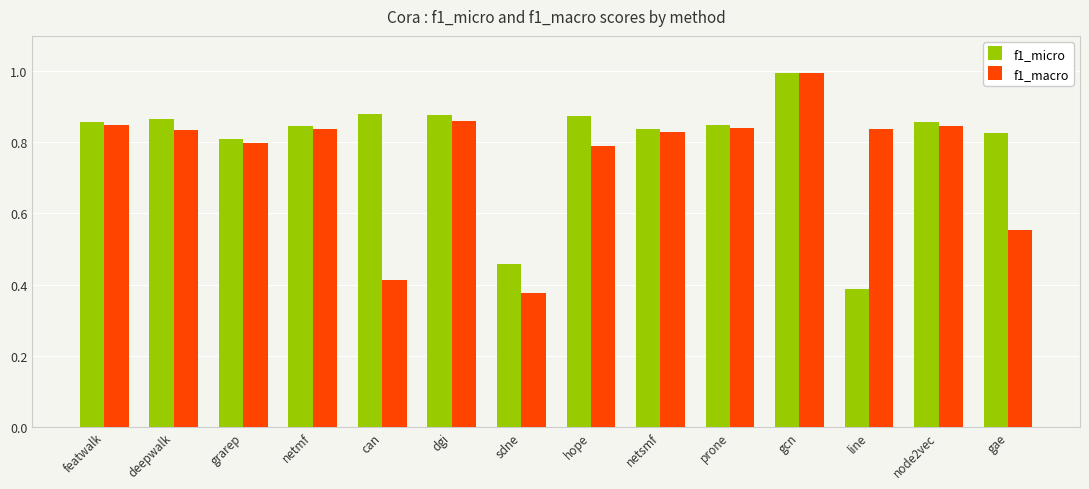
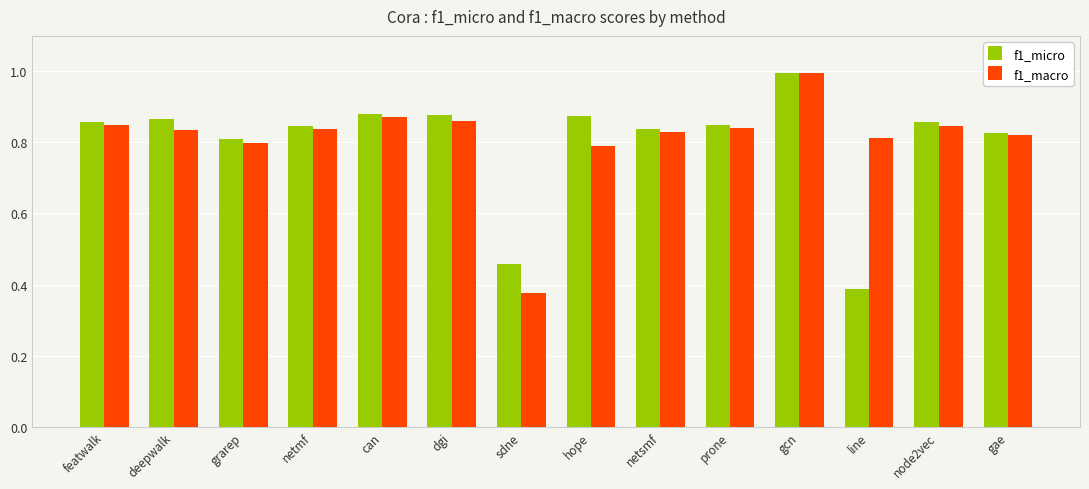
  {
    "f1_micro": {
      "featwalk": 0.86,
      "deepwalk": 0.87,
      "grarep": 0.81,
      "netmf": 0.85,
      "can": 0.88,
      "dgi": 0.88,
      "sdne": 0.46,
      "hope": 0.88,
      "netsmf": 0.84,
      "prone": 0.85,
      "gcn": 1.00,
      "line": 0.39,
      "node2vec": 0.86,
      "gae": 0.83
    },
    "f1_macro": {
      "featwalk": 0.85,
      "deepwalk": 0.83,
      "grarep": 0.80,
      "netmf": 0.84,
-     "can": 0.41,
+     "can": 0.87,
      "dgi": 0.86,
      "sdne": 0.38,
      "hope": 0.79,
      "netsmf": 0.83,
      "prone": 0.84,
      "gcn": 1.00,
-     "line": 0.84,
+     "line": 0.81,
      "node2vec": 0.85,
-     "gae": 0.55
+     "gae": 0.82
    }
  }
